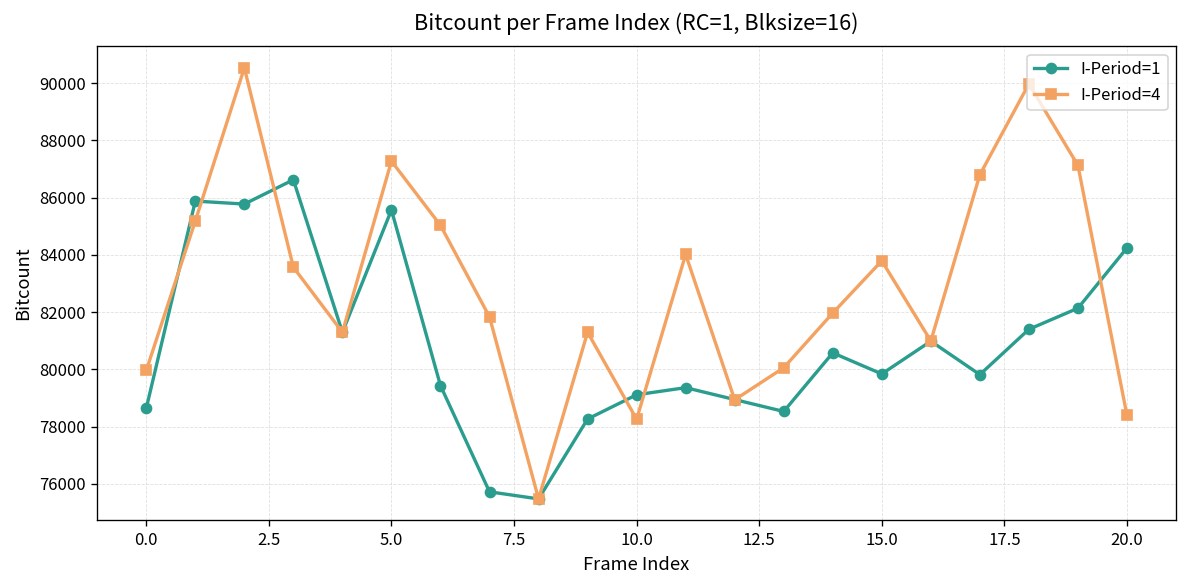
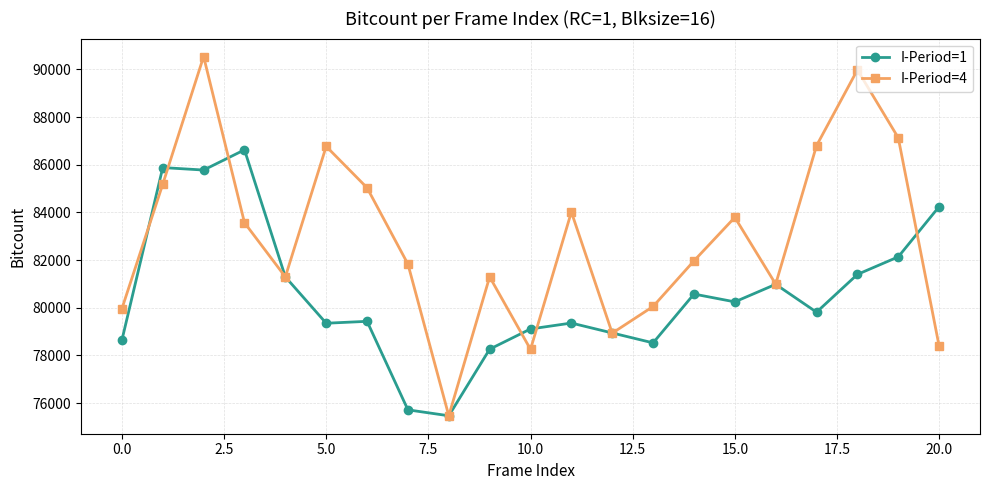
  {
    "I-Period=1": {
      "0.0": 78600,
-     "5.0": 85600,
+     "5.0": 79400,
      "10.0": 79100,
-     "15.0": 79800,
+     "15.0": 80200,
      "20.0": 84200
    },
    "I-Period=4": {
      "0.0": 80000,
-     "5.0": 87300,
+     "5.0": 86800,
      "10.0": 78300,
      "15.0": 83800,
      "20.0": 78400
    }
  }
